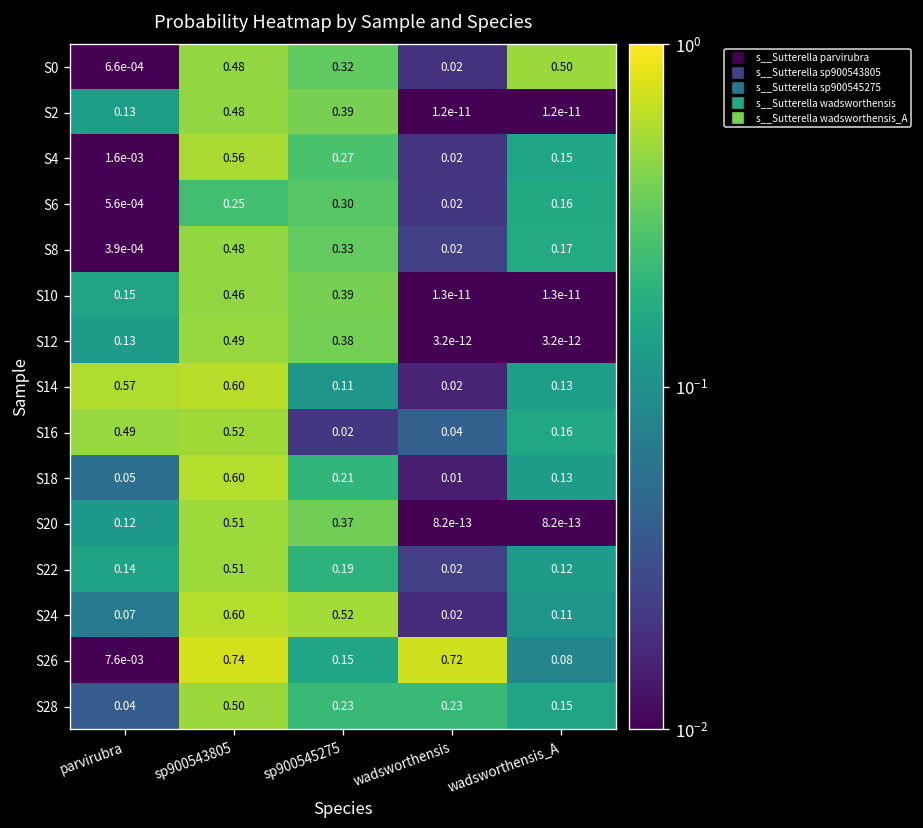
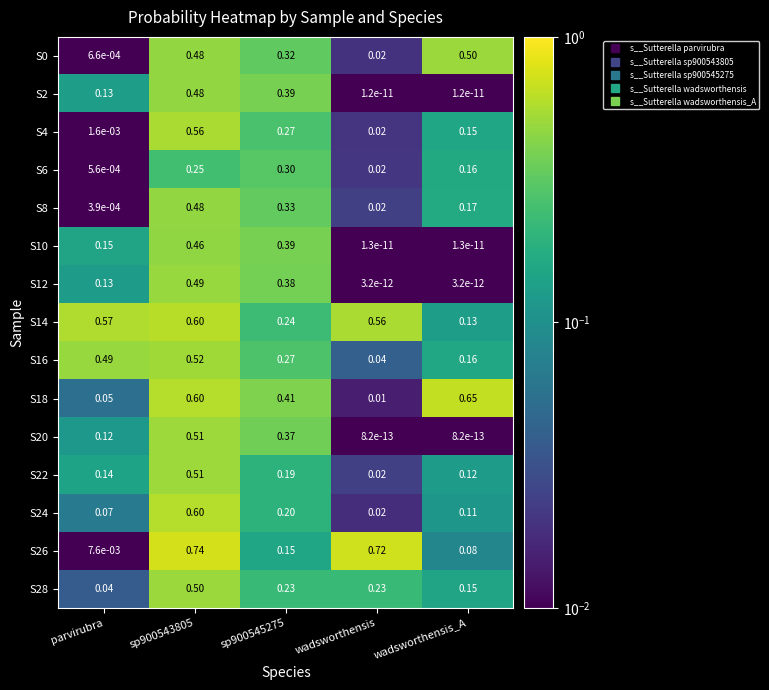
  {
    "S0": {
      "parvirubra": "6.6e-04",
      "sp900543805": "0.48",
      "sp900545275": "0.32",
      "wadsworthensis": "0.02",
      "wadsworthensis_A": "0.50"
    },
    "S2": {
      "parvirubra": "0.13",
      "sp900543805": "0.48",
      "sp900545275": "0.39",
      "wadsworthensis": "1.2e-11",
      "wadsworthensis_A": "1.2e-11"
    },
    "S4": {
      "parvirubra": "1.6e-03",
      "sp900543805": "0.56",
      "sp900545275": "0.27",
      "wadsworthensis": "0.02",
      "wadsworthensis_A": "0.15"
    },
    "S6": {
      "parvirubra": "5.6e-04",
      "sp900543805": "0.25",
      "sp900545275": "0.30",
      "wadsworthensis": "0.02",
      "wadsworthensis_A": "0.16"
    },
    "S8": {
      "parvirubra": "3.9e-04",
      "sp900543805": "0.48",
      "sp900545275": "0.33",
      "wadsworthensis": "0.02",
      "wadsworthensis_A": "0.17"
    },
    "S10": {
      "parvirubra": "0.15",
      "sp900543805": "0.46",
      "sp900545275": "0.39",
      "wadsworthensis": "1.3e-11",
      "wadsworthensis_A": "1.3e-11"
    },
    "S12": {
      "parvirubra": "0.13",
      "sp900543805": "0.49",
      "sp900545275": "0.38",
      "wadsworthensis": "3.2e-12",
      "wadsworthensis_A": "3.2e-12"
    },
    "S14": {
      "parvirubra": "0.57",
      "sp900543805": "0.60",
-     "sp900545275": "0.11",
-     "wadsworthensis": "0.02",
+     "sp900545275": "0.24",
+     "wadsworthensis": "0.56",
      "wadsworthensis_A": "0.13"
    },
    "S16": {
      "parvirubra": "0.49",
      "sp900543805": "0.52",
-     "sp900545275": "0.02",
+     "sp900545275": "0.27",
      "wadsworthensis": "0.04",
      "wadsworthensis_A": "0.16"
    },
    "S18": {
      "parvirubra": "0.05",
      "sp900543805": "0.60",
-     "sp900545275": "0.21",
+     "sp900545275": "0.41",
      "wadsworthensis": "0.01",
-     "wadsworthensis_A": "0.13"
+     "wadsworthensis_A": "0.65"
    },
    "S20": {
      "parvirubra": "0.12",
      "sp900543805": "0.51",
      "sp900545275": "0.37",
      "wadsworthensis": "8.2e-13",
      "wadsworthensis_A": "8.2e-13"
    },
    "S22": {
      "parvirubra": "0.14",
      "sp900543805": "0.51",
      "sp900545275": "0.19",
      "wadsworthensis": "0.02",
      "wadsworthensis_A": "0.12"
    },
    "S24": {
      "parvirubra": "0.07",
      "sp900543805": "0.60",
-     "sp900545275": "0.52",
+     "sp900545275": "0.20",
      "wadsworthensis": "0.02",
      "wadsworthensis_A": "0.11"
    },
    "S26": {
      "parvirubra": "7.6e-03",
      "sp900543805": "0.74",
      "sp900545275": "0.15",
      "wadsworthensis": "0.72",
      "wadsworthensis_A": "0.08"
    },
    "S28": {
      "parvirubra": "0.04",
      "sp900543805": "0.50",
      "sp900545275": "0.23",
      "wadsworthensis": "0.23",
      "wadsworthensis_A": "0.15"
    }
  }
